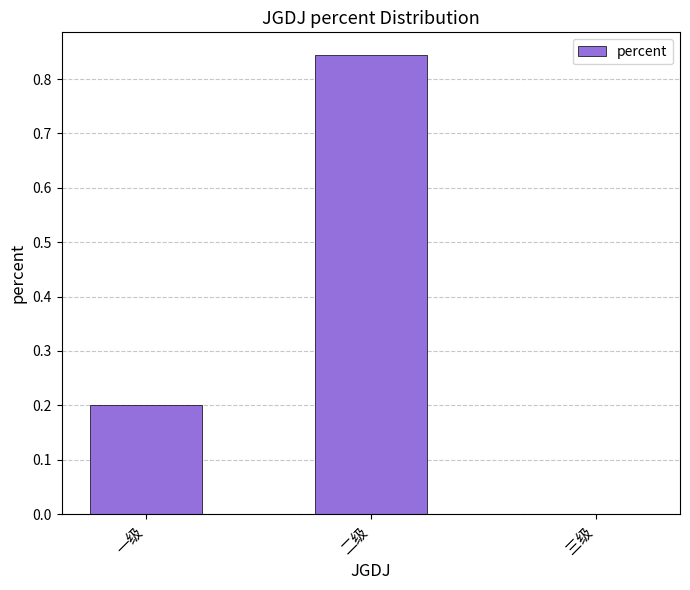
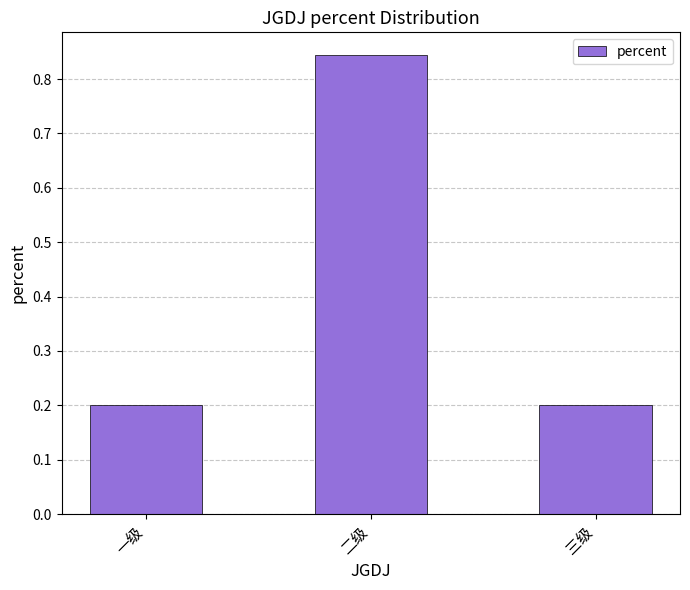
  {
    "一级": 0.2,
    "二级": 0.84,
-   "三级": 0.0
+   "三级": 0.2
  }
